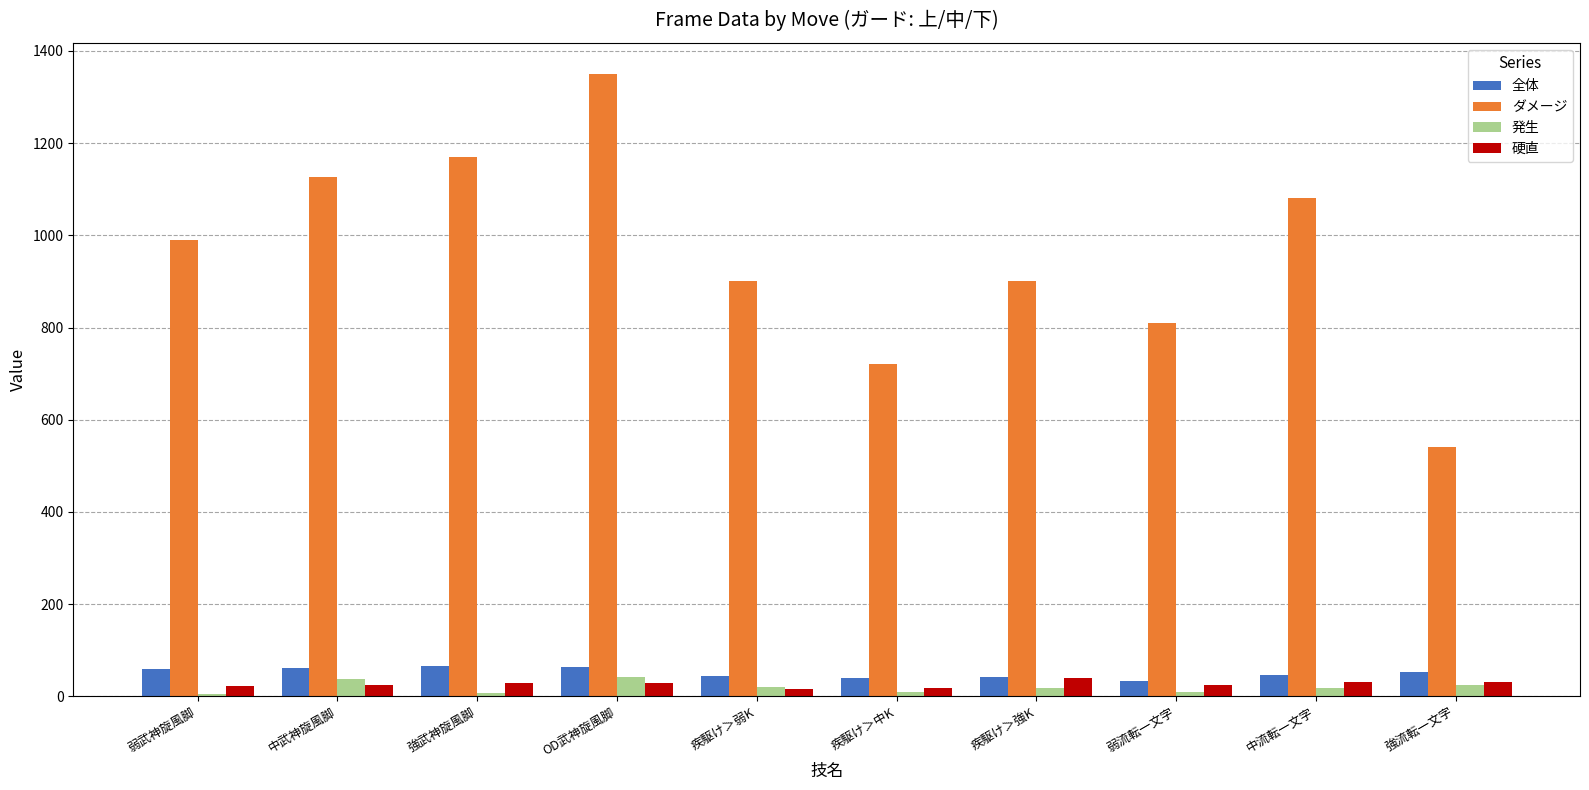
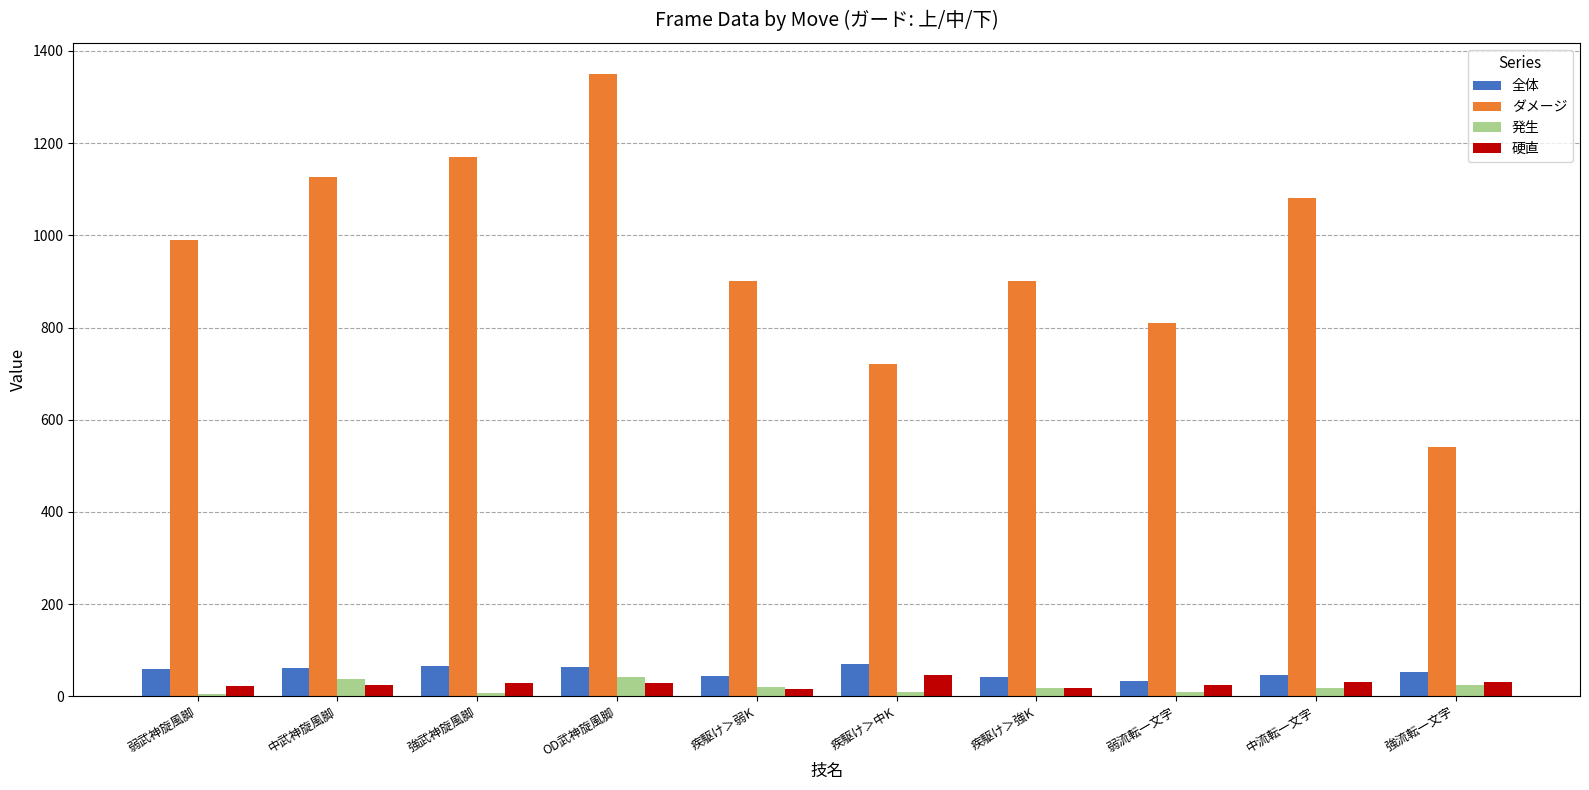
  {
    "全体": {
      "弱武神旋風脚": 60,
      "中武神旋風脚": 60,
      "強武神旋風脚": 70,
      "OD武神旋風脚": 60,
      "疾駆け＞弱K": 40,
-     "疾駆け＞中K": 40,
+     "疾駆け＞中K": 70,
      "疾駆け＞強K": 40,
      "弱流転一文字": 30,
      "中流転一文字": 50,
      "強流転一文字": 50
    },
    "ダメージ": {
      "弱武神旋風脚": 990,
      "中武神旋風脚": 1130,
      "強武神旋風脚": 1170,
      "OD武神旋風脚": 1350,
      "疾駆け＞弱K": 900,
      "疾駆け＞中K": 720,
      "疾駆け＞強K": 900,
      "弱流転一文字": 810,
      "中流転一文字": 1080,
      "強流転一文字": 540
    },
    "発生": {
      "弱武神旋風脚": 10,
      "中武神旋風脚": 40,
      "強武神旋風脚": 10,
      "OD武神旋風脚": 40,
      "疾駆け＞弱K": 20,
      "疾駆け＞中K": 10,
      "疾駆け＞強K": 20,
      "弱流転一文字": 10,
      "中流転一文字": 20,
      "強流転一文字": 20
    },
    "硬直": {
      "弱武神旋風脚": 20,
      "中武神旋風脚": 30,
      "強武神旋風脚": 30,
      "OD武神旋風脚": 30,
      "疾駆け＞弱K": 20,
-     "疾駆け＞中K": 20,
-     "疾駆け＞強K": 40,
+     "疾駆け＞中K": 50,
+     "疾駆け＞強K": 20,
      "弱流転一文字": 30,
      "中流転一文字": 30,
      "強流転一文字": 30
    }
  }
